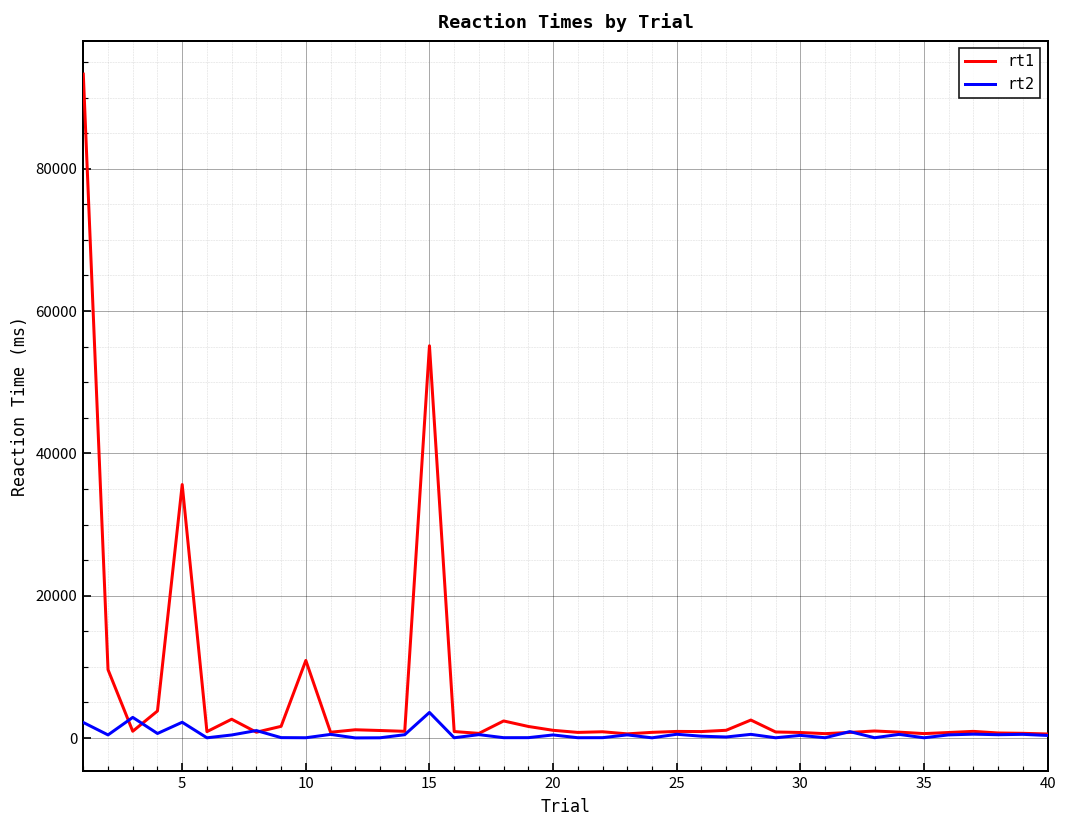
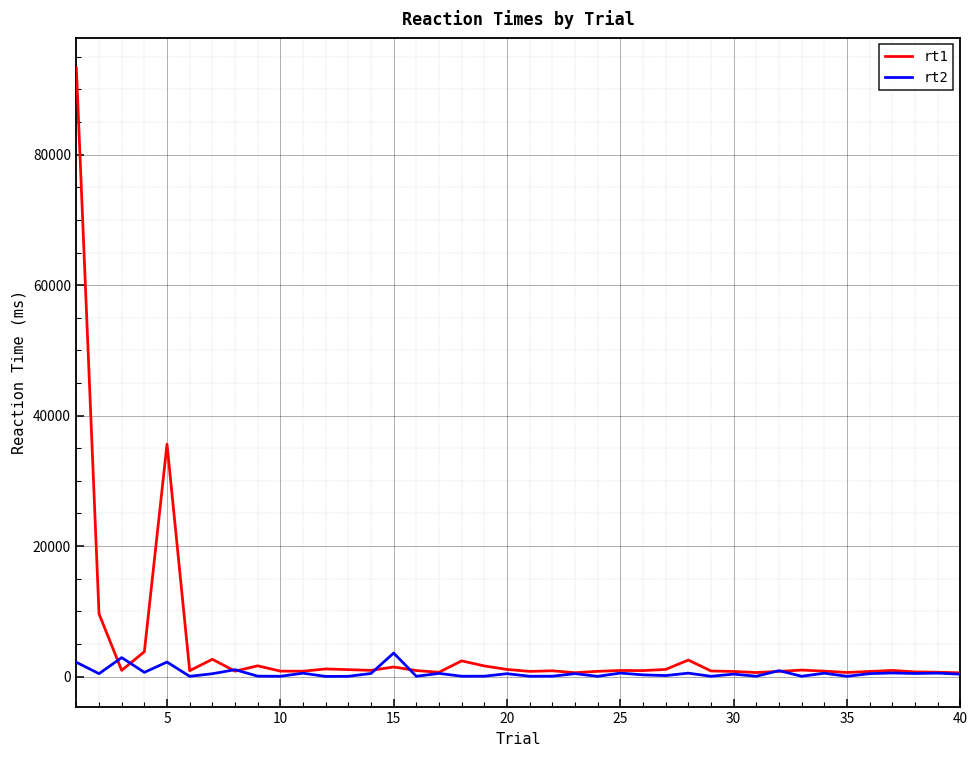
  {
    "rt1": {
      "5": 36000,
-     "10": 11000,
-     "15": 55000,
+     "10": 1000,
+     "15": 1000,
      "20": 1000,
      "35": 1000
    },
    "rt2": {
      "5": 2000,
      "10": 0,
      "15": 4000,
      "20": 0,
      "35": 0
    }
  }
